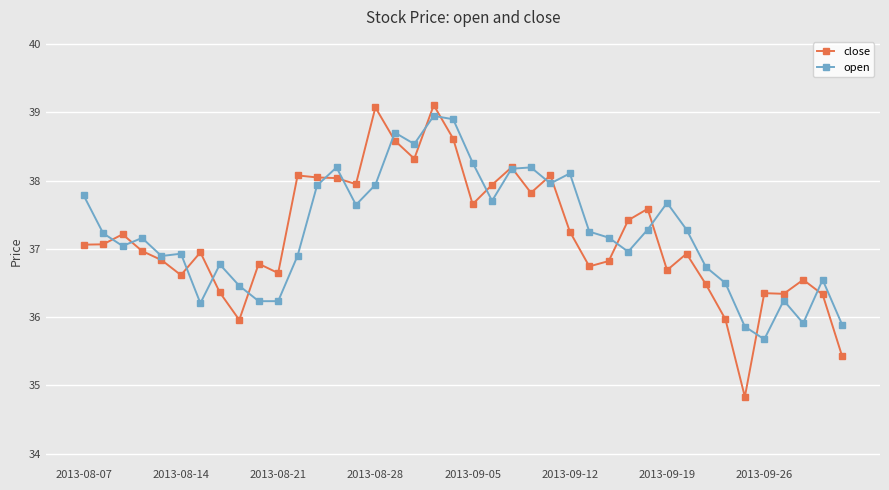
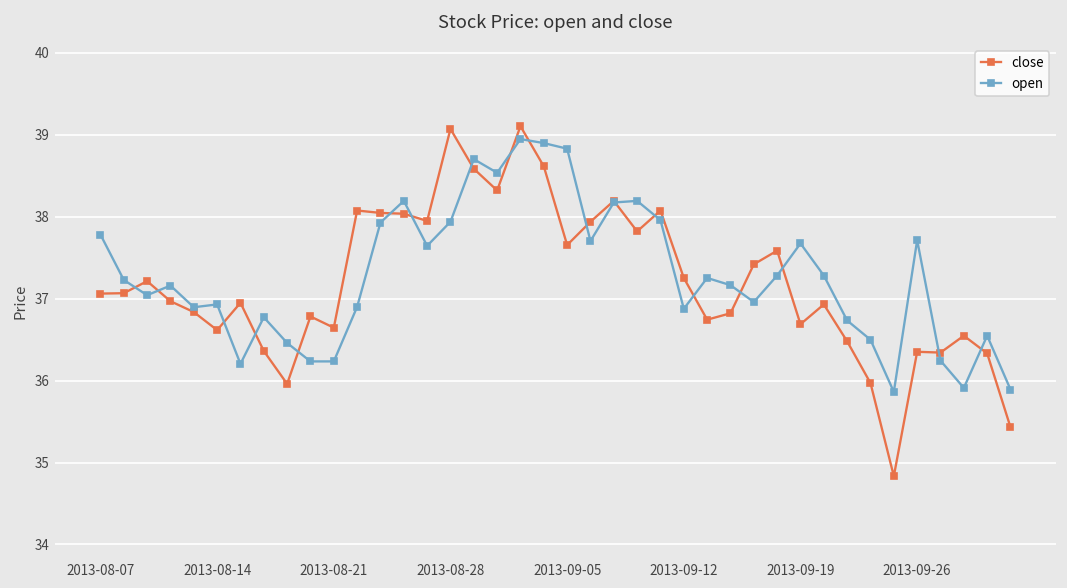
  {
    "close": {
      "2013-08-07": 37.1,
      "2013-08-14": 36.6,
      "2013-08-21": 36.6,
      "2013-08-28": 39.1,
      "2013-09-05": 37.7,
      "2013-09-12": 37.3,
      "2013-09-19": 36.7,
      "2013-09-26": 36.4
    },
    "open": {
      "2013-08-07": 37.8,
      "2013-08-14": 36.9,
      "2013-08-21": 36.2,
      "2013-08-28": 37.9,
-     "2013-09-05": 38.3,
-     "2013-09-12": 38.1,
+     "2013-09-05": 38.8,
+     "2013-09-12": 36.9,
      "2013-09-19": 37.7,
-     "2013-09-26": 35.7
+     "2013-09-26": 37.7
    }
  }
